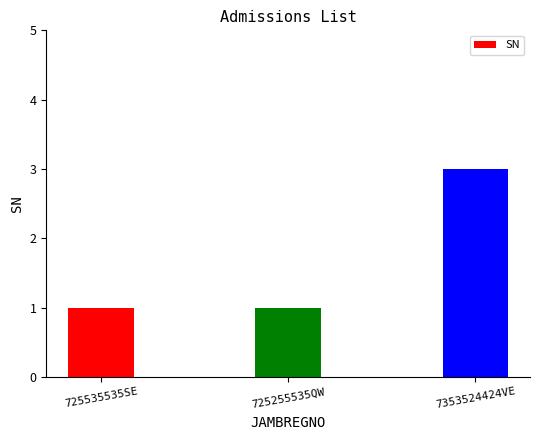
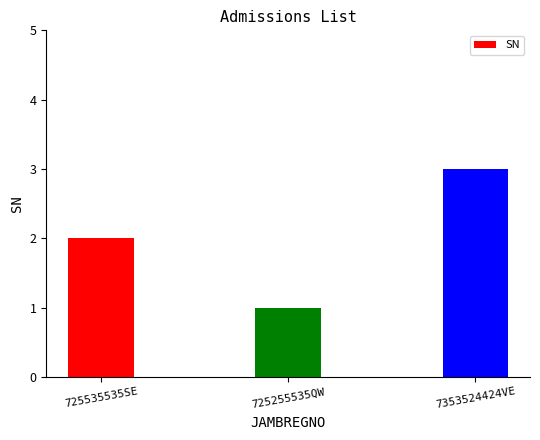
  {
-   "725535535SE": 1,
+   "725535535SE": 2,
    "725255535QW": 1,
    "7353524424VE": 3
  }
